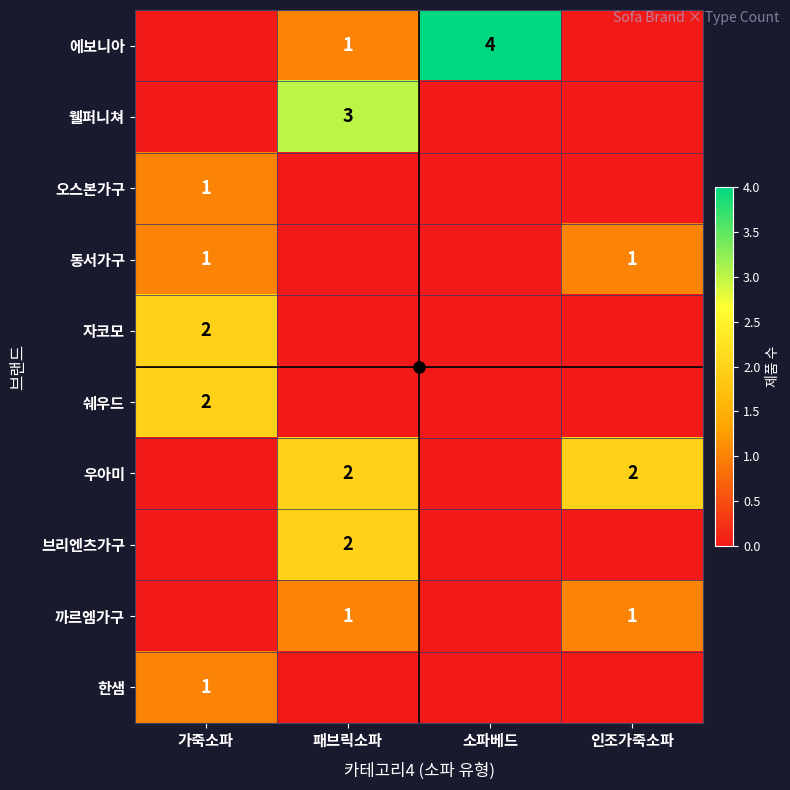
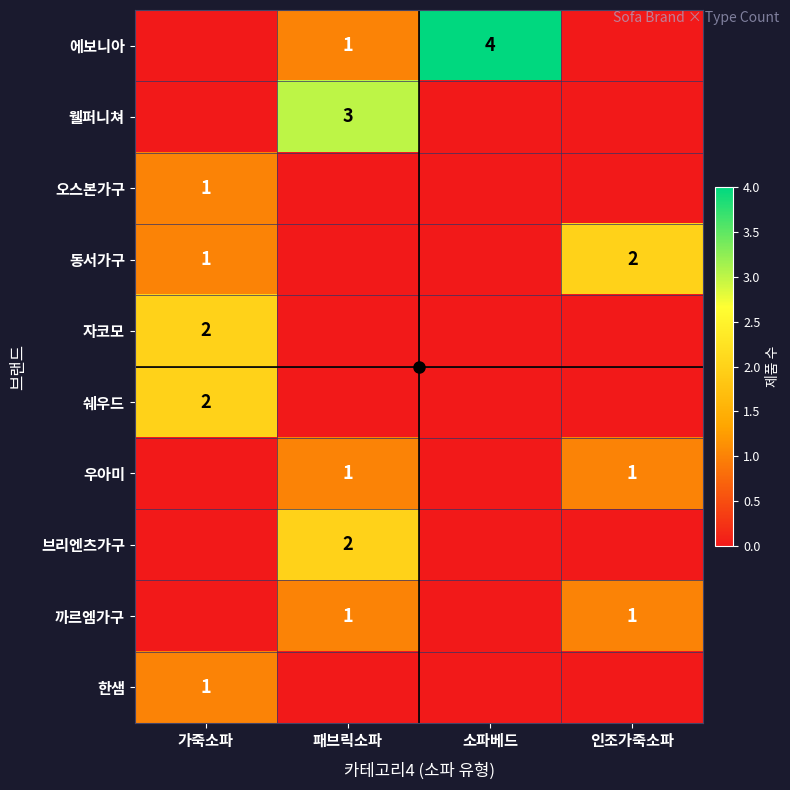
  {
    "에보니아": {
      "패브릭소파": 1,
      "소파베드": 4
    },
    "웰퍼니쳐": {
      "패브릭소파": 3
    },
    "오스본가구": {
      "가죽소파": 1
    },
    "동서가구": {
      "가죽소파": 1,
-     "인조가죽소파": 1
+     "인조가죽소파": 2
    },
    "자코모": {
      "가죽소파": 2
    },
    "쉐우드": {
      "가죽소파": 2
    },
    "우아미": {
-     "패브릭소파": 2,
-     "인조가죽소파": 2
+     "패브릭소파": 1,
+     "인조가죽소파": 1
    },
    "브리엔츠가구": {
      "패브릭소파": 2
    },
    "까르엠가구": {
      "패브릭소파": 1,
      "인조가죽소파": 1
    },
    "한샘": {
      "가죽소파": 1
    }
  }
